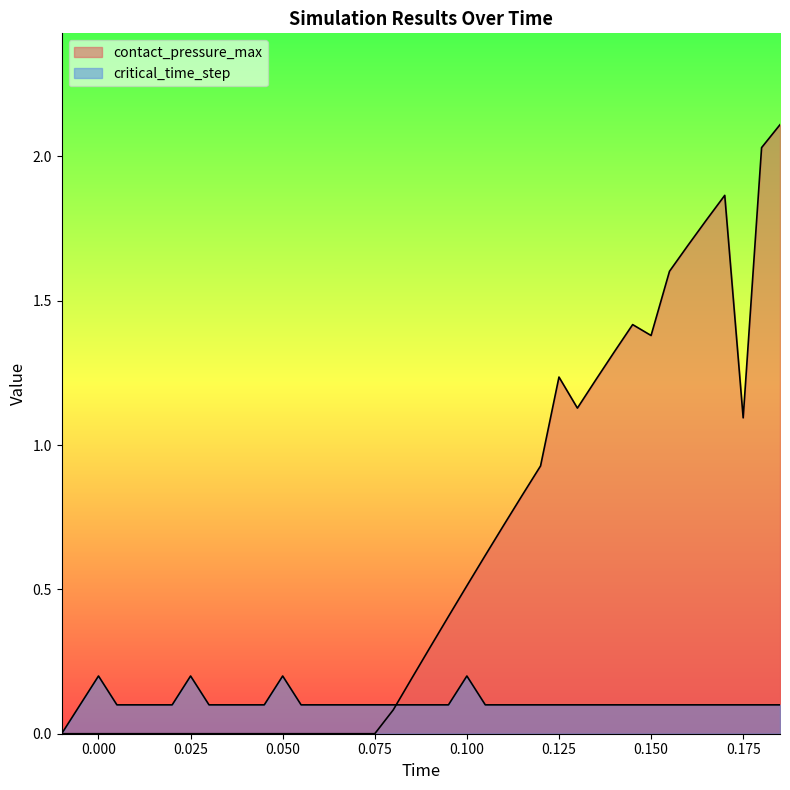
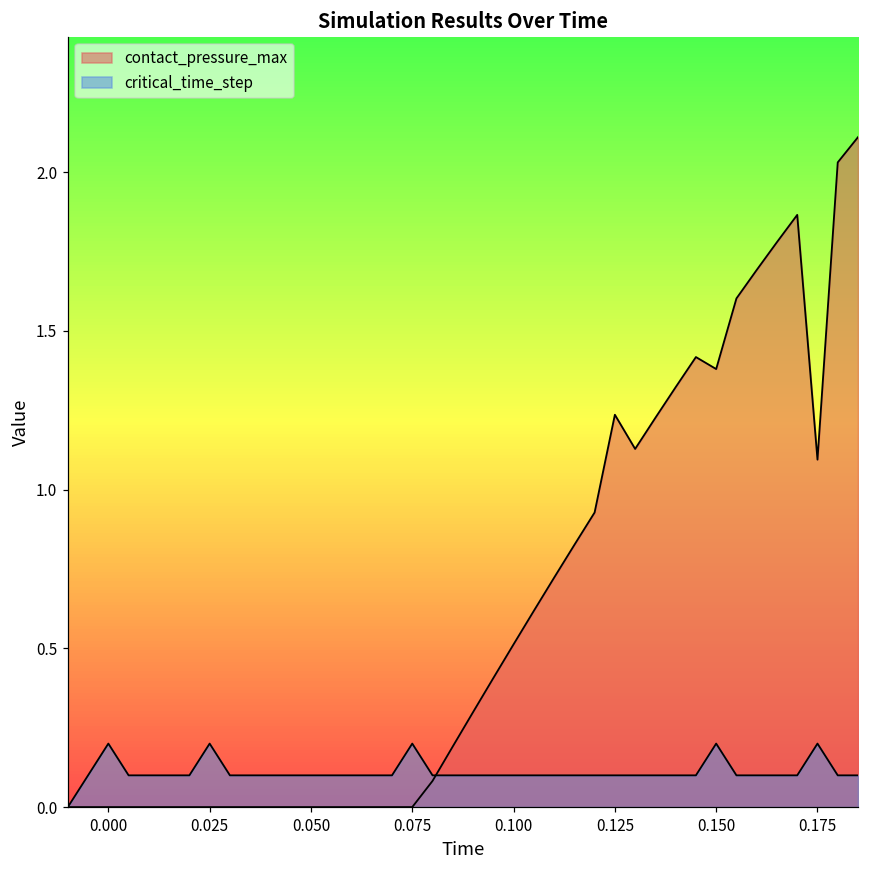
  {
    "contact_pressure_max": {
      "0.000": 0.0,
      "0.025": 0.0,
      "0.050": 0.0,
      "0.075": 0.0,
      "0.100": 0.51,
      "0.125": 1.24,
      "0.150": 1.38,
      "0.175": 1.1
    },
    "critical_time_step": {
      "0.000": 0.2,
      "0.025": 0.2,
-     "0.050": 0.2,
-     "0.075": 0.1,
-     "0.100": 0.2,
+     "0.050": 0.1,
+     "0.075": 0.2,
+     "0.100": 0.1,
      "0.125": 0.1,
-     "0.150": 0.1,
-     "0.175": 0.1
+     "0.150": 0.2,
+     "0.175": 0.2
    }
  }
